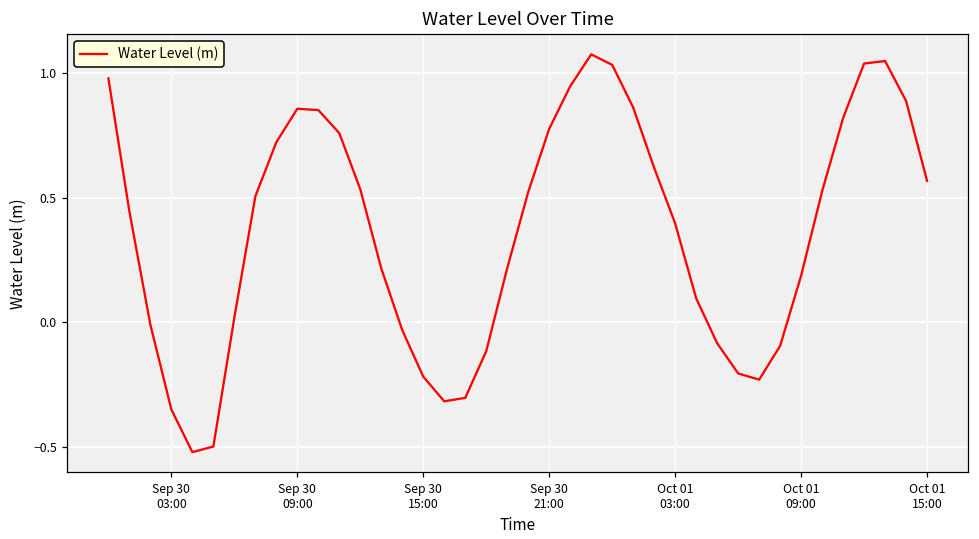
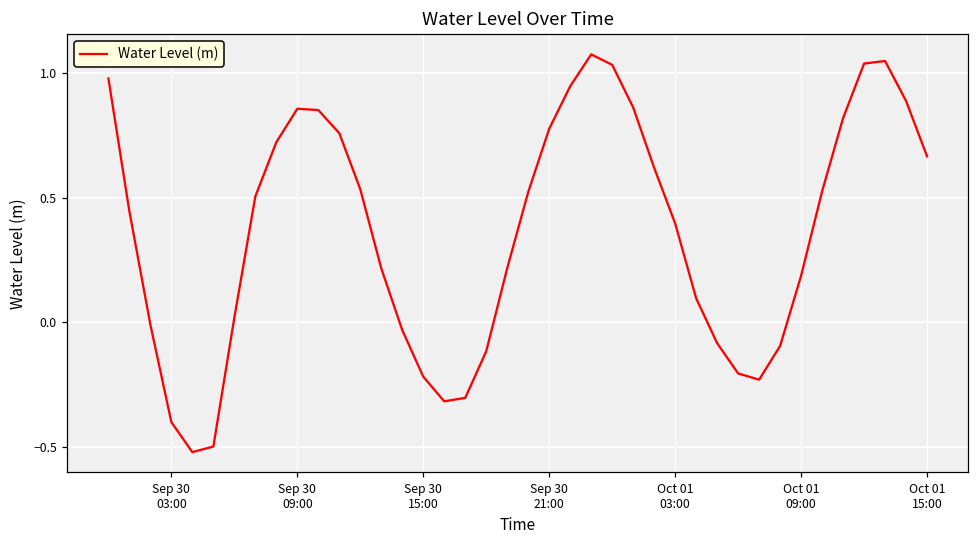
  {
-   "Sep 30 03:00": -0.35,
+   "Sep 30 03:00": -0.40,
    "Sep 30 09:00": 0.86,
    "Sep 30 15:00": -0.22,
    "Sep 30 21:00": 0.78,
    "Oct 01 03:00": 0.40,
    "Oct 01 09:00": 0.19,
-   "Oct 01 15:00": 0.57
+   "Oct 01 15:00": 0.67
  }
